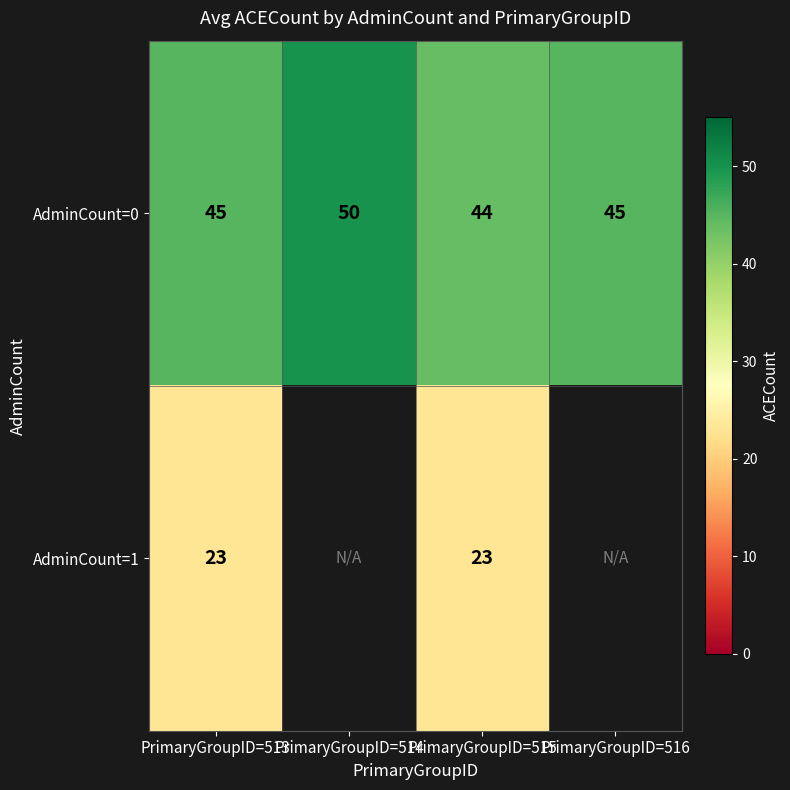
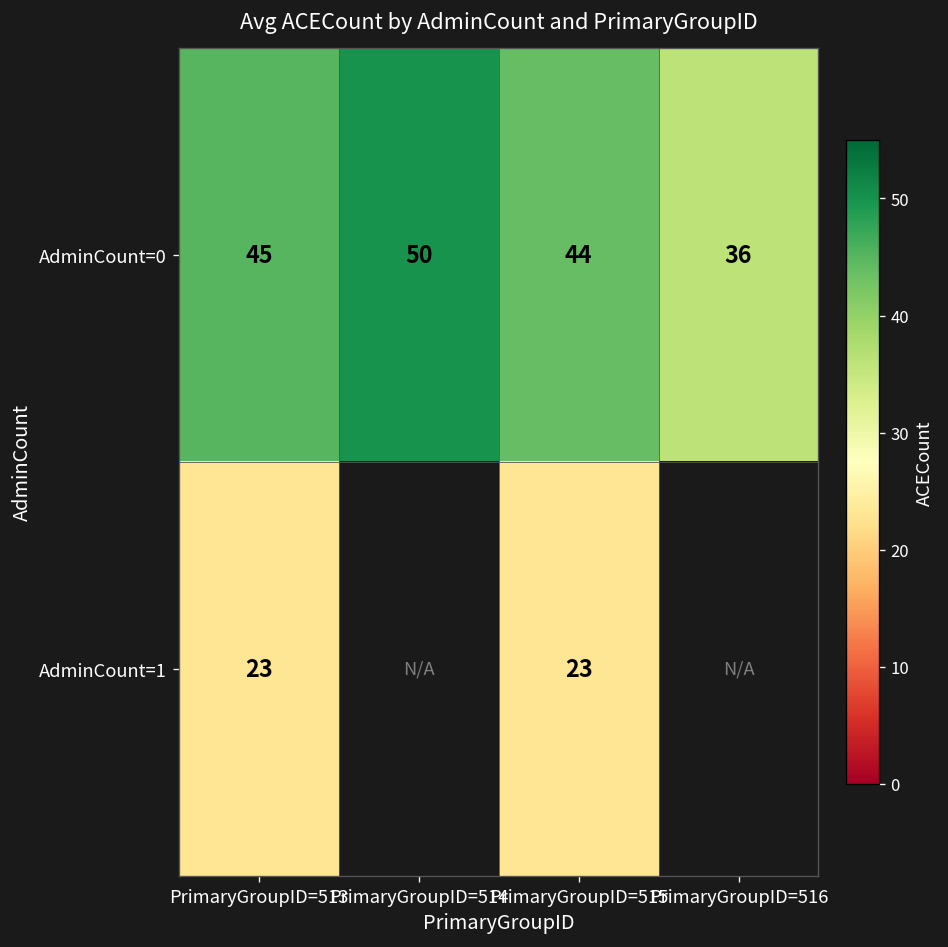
  {
    "AdminCount=0": {
      "PrimaryGroupID=513": 45,
      "PrimaryGroupID=514": 50,
      "PrimaryGroupID=515": 44,
-     "PrimaryGroupID=516": 45
+     "PrimaryGroupID=516": 36
    },
    "AdminCount=1": {
      "PrimaryGroupID=513": 23,
      "PrimaryGroupID=515": 23
    }
  }
